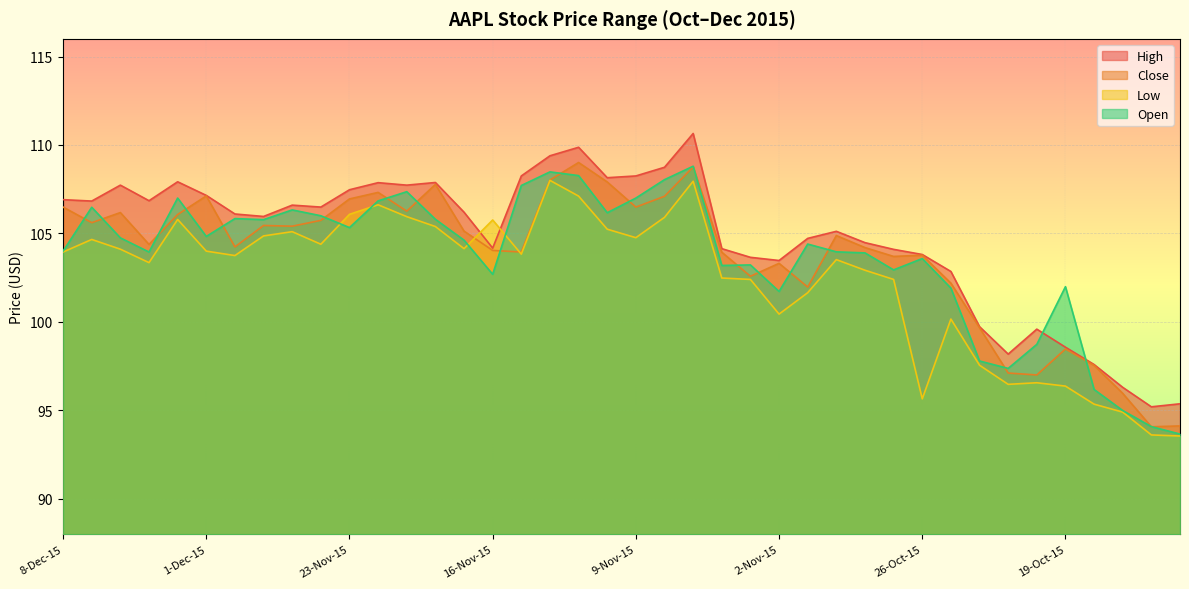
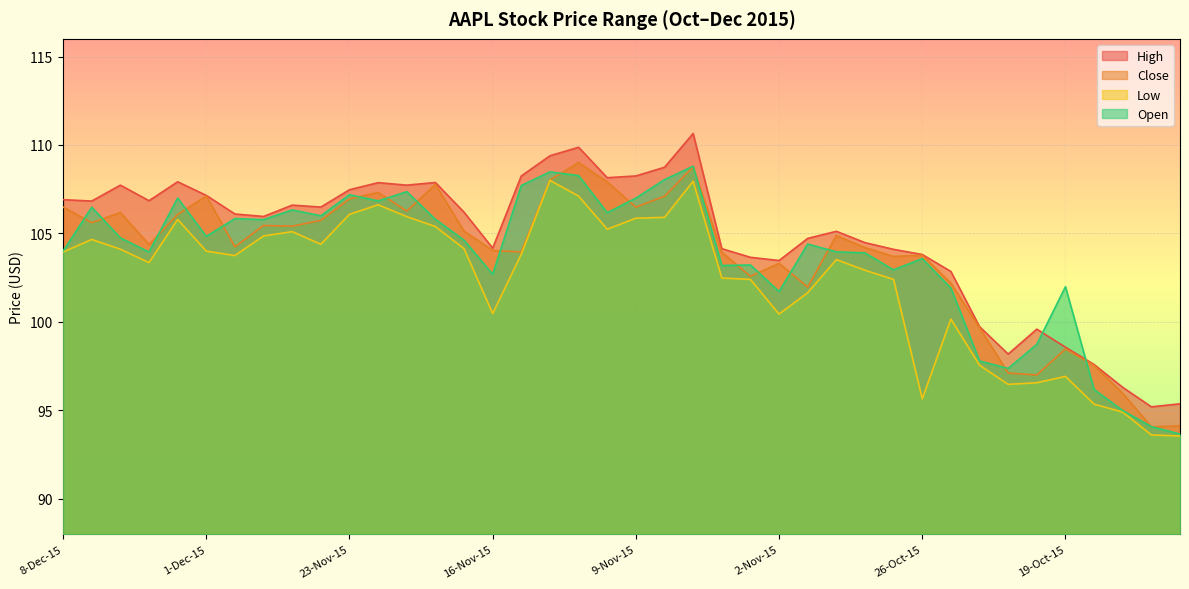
  {
    "Low": {
      "1-Dec-15": 104.0,
      "23-Nov-15": 106.1,
-     "16-Nov-15": 105.8,
-     "9-Nov-15": 104.8,
+     "16-Nov-15": 100.5,
+     "9-Nov-15": 105.9,
      "2-Nov-15": 100.4,
      "26-Oct-15": 95.7,
-     "19-Oct-15": 96.4
+     "19-Oct-15": 96.9
    },
    "Open": {
      "1-Dec-15": 104.8,
-     "23-Nov-15": 105.3,
+     "23-Nov-15": 107.2,
      "16-Nov-15": 102.7,
      "9-Nov-15": 107.0,
      "2-Nov-15": 101.7,
      "26-Oct-15": 103.6,
      "19-Oct-15": 102.0
    }
  }
